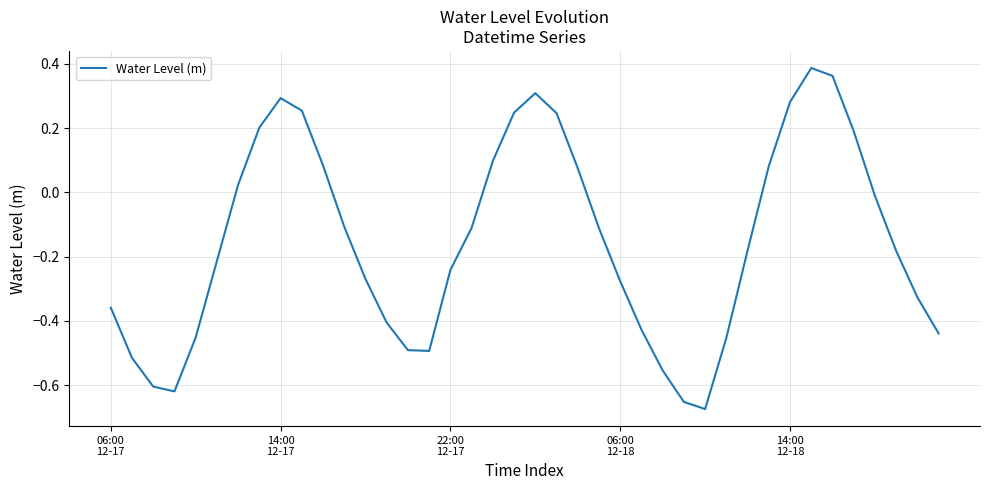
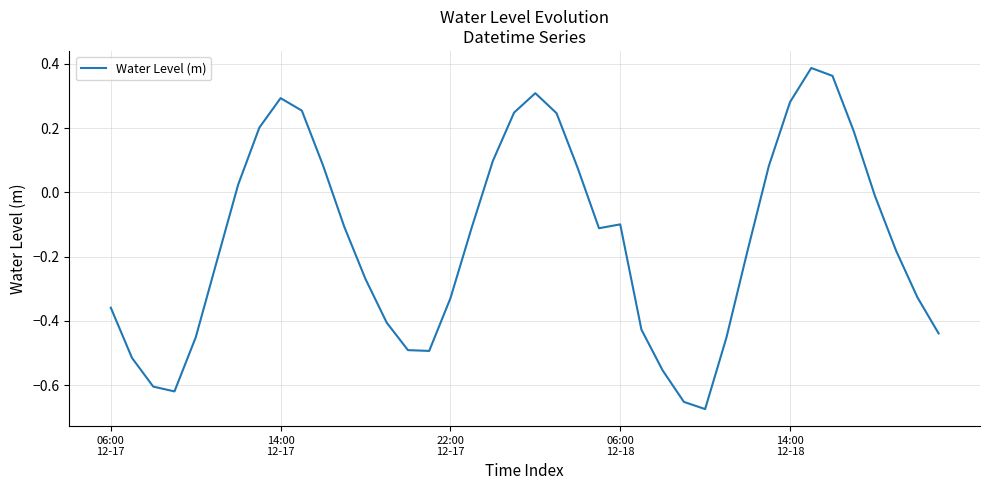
  {
    "06:00 12-17": -0.36,
    "14:00 12-17": 0.29,
-   "22:00 12-17": -0.24,
-   "06:00 12-18": -0.28,
+   "22:00 12-17": -0.33,
+   "06:00 12-18": -0.10,
    "14:00 12-18": 0.28
  }
